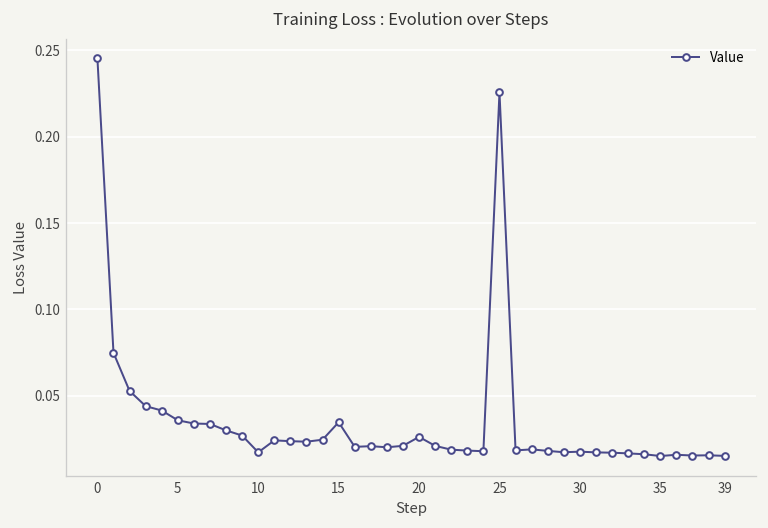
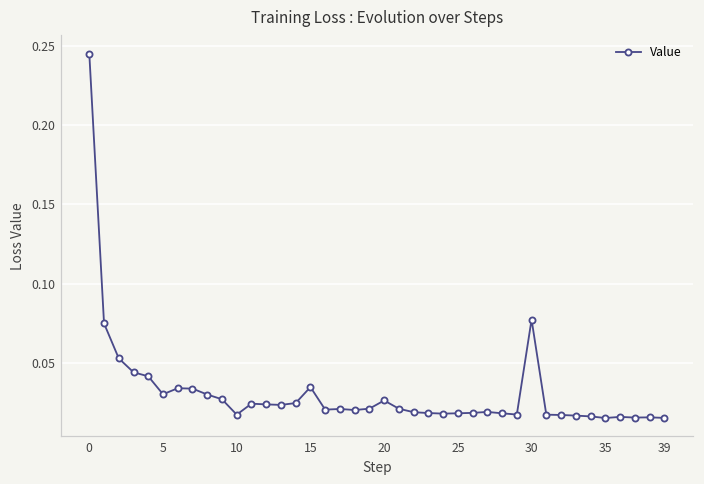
  {
    "0": 0.245,
-   "5": 0.036,
+   "5": 0.030,
    "10": 0.017,
    "15": 0.035,
    "20": 0.026,
-   "25": 0.226,
-   "30": 0.018,
+   "25": 0.018,
+   "30": 0.077,
    "35": 0.015,
    "39": 0.015
  }
